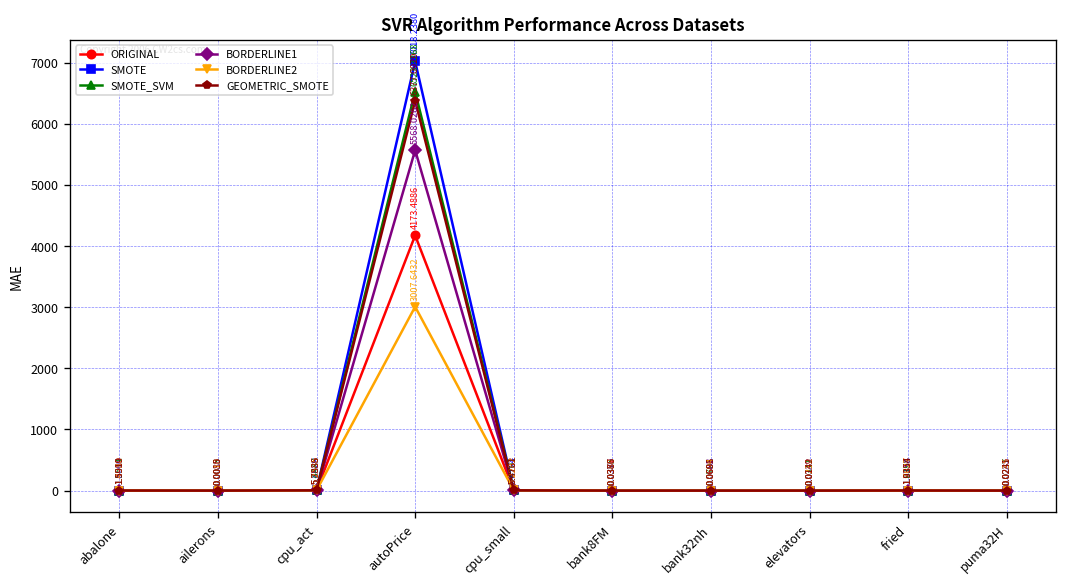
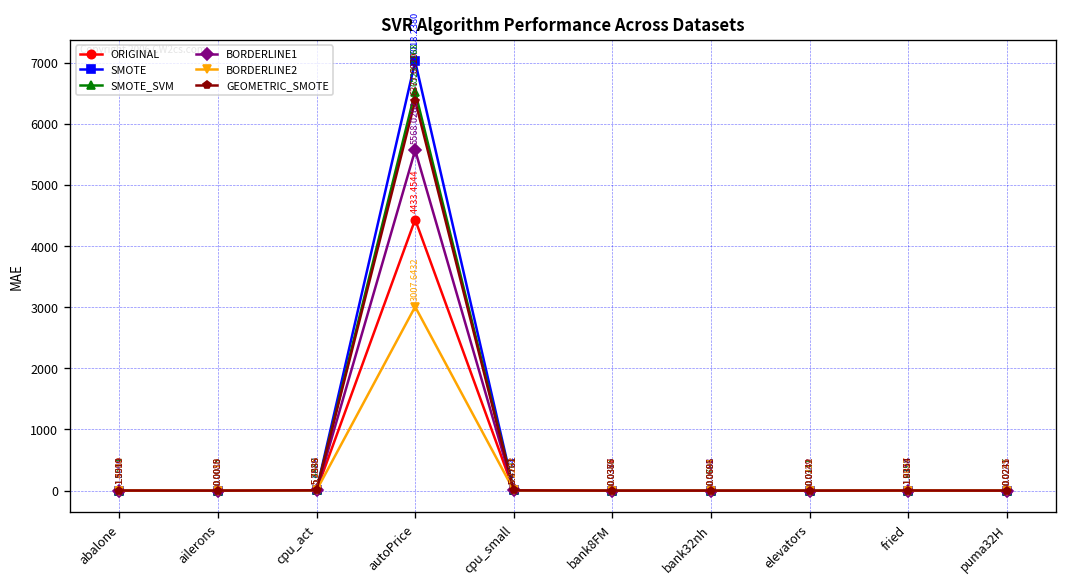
  {
    "ORIGINAL": {
-     "autoPrice": 4173.4886
+     "autoPrice": 4433.4544
    },
    "BORDERLINE2": {
      "autoPrice": 3007.6432
    }
  }
